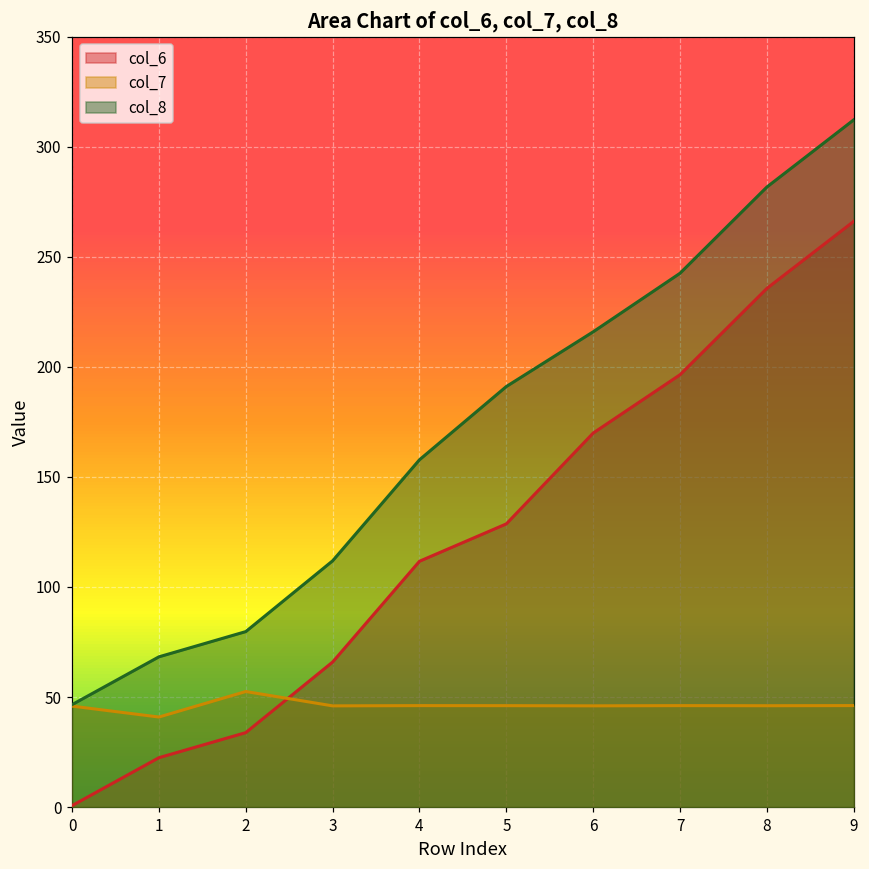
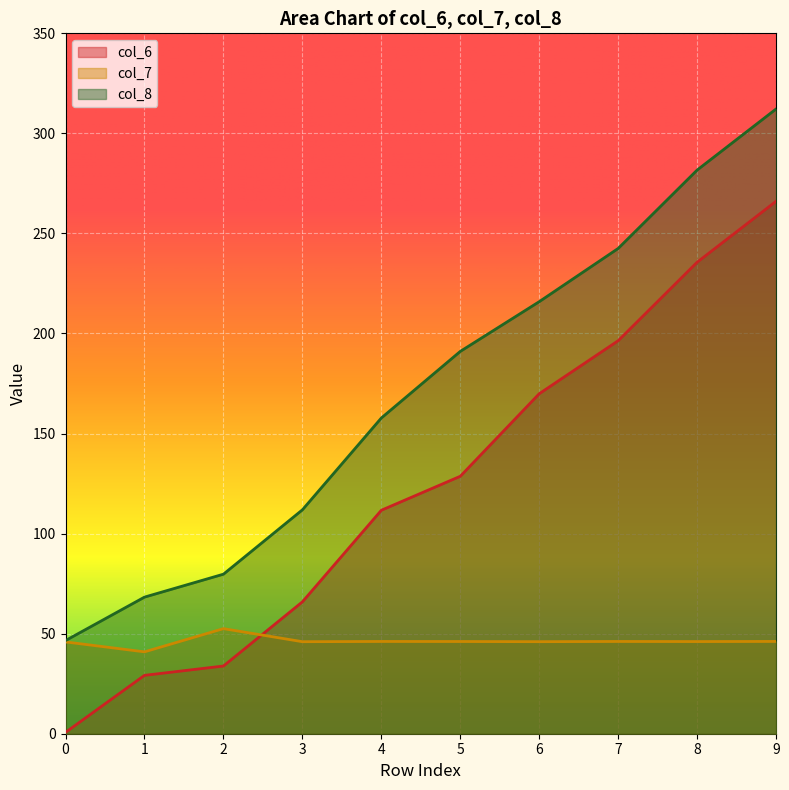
  {
    "col_6": {
      "0": 1,
-     "1": 22,
+     "1": 29,
      "2": 34,
      "3": 66,
      "4": 112,
      "5": 129,
      "6": 170,
      "7": 196,
      "8": 236,
      "9": 266
    },
    "col_7": {
      "1": 41,
      "2": 53,
      "3": 46,
      "4": 46,
      "5": 46,
      "6": 46,
      "7": 46,
      "8": 46,
      "9": 46
    },
    "col_8": {
      "1": 68,
      "2": 80,
      "3": 112,
      "4": 158,
      "5": 191,
      "6": 216,
      "7": 243,
      "8": 282,
      "9": 312
    }
  }
